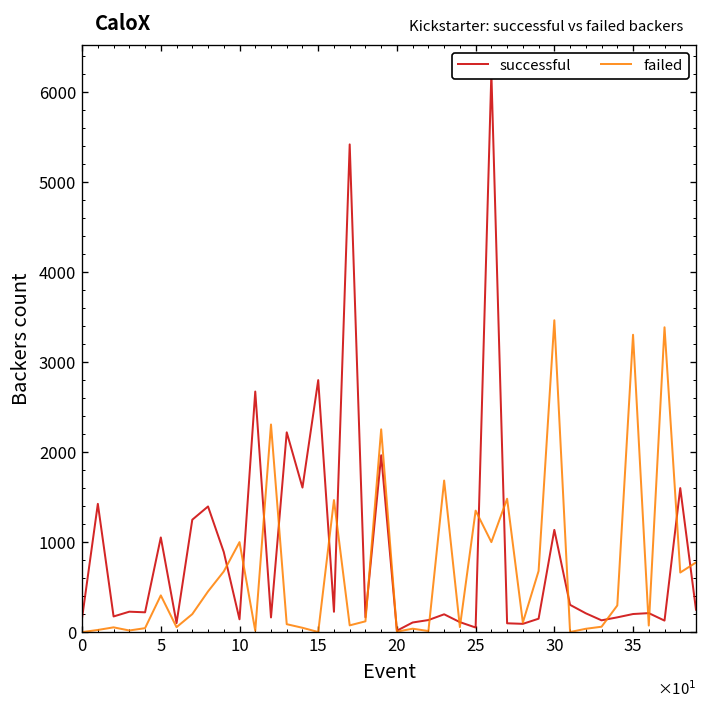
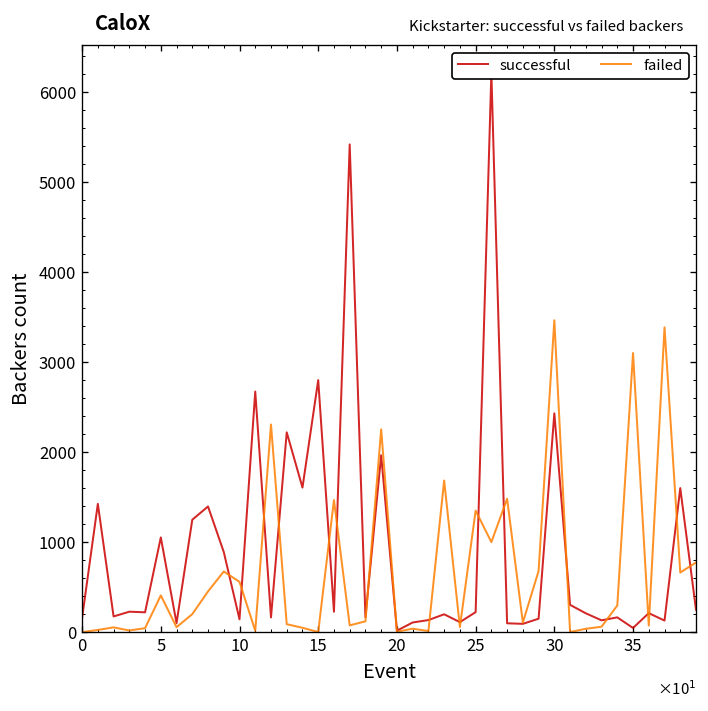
  {
    "successful": {
      "0": 200,
      "5": 1100,
      "10": 100,
      "15": 2800,
-     "25": 100,
-     "30": 1100,
-     "35": 200
+     "25": 200,
+     "30": 2400,
+     "35": 0
    },
    "failed": {
      "0": 0,
      "5": 400,
-     "10": 1000,
+     "10": 600,
      "15": 0,
      "25": 1400,
      "30": 3500,
-     "35": 3300
+     "35": 3100
    }
  }
